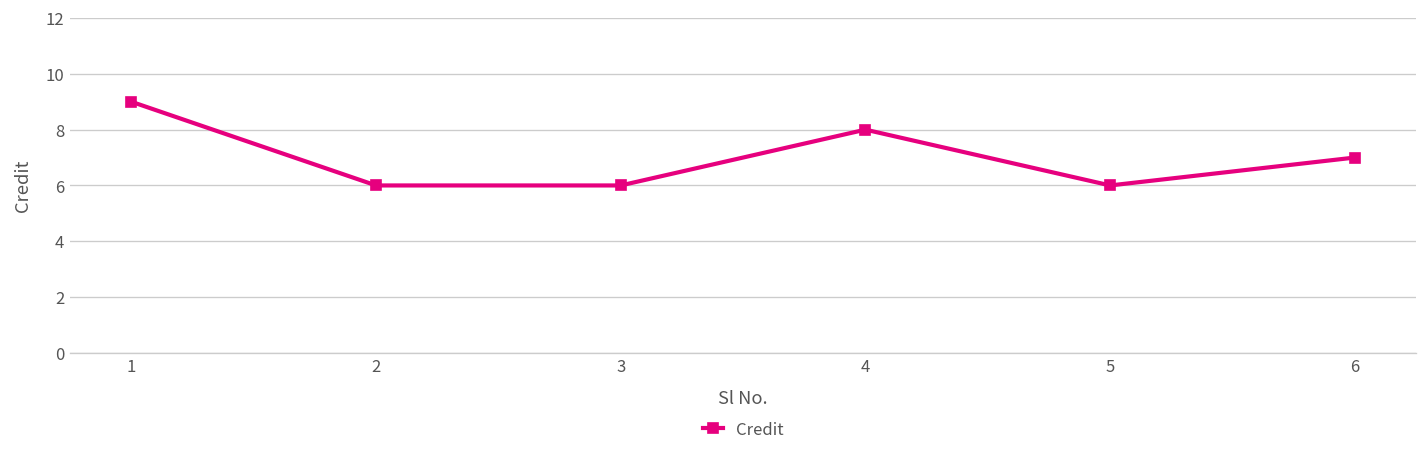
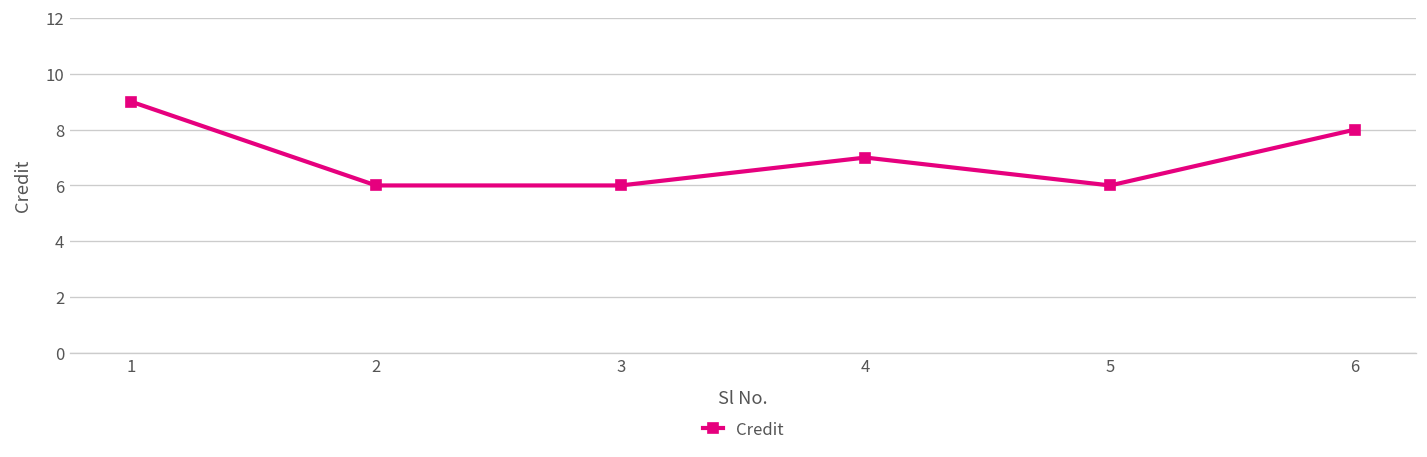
  {
    "1": 9,
    "2": 6,
    "3": 6,
-   "4": 8,
+   "4": 7,
    "5": 6,
-   "6": 7
+   "6": 8
  }
